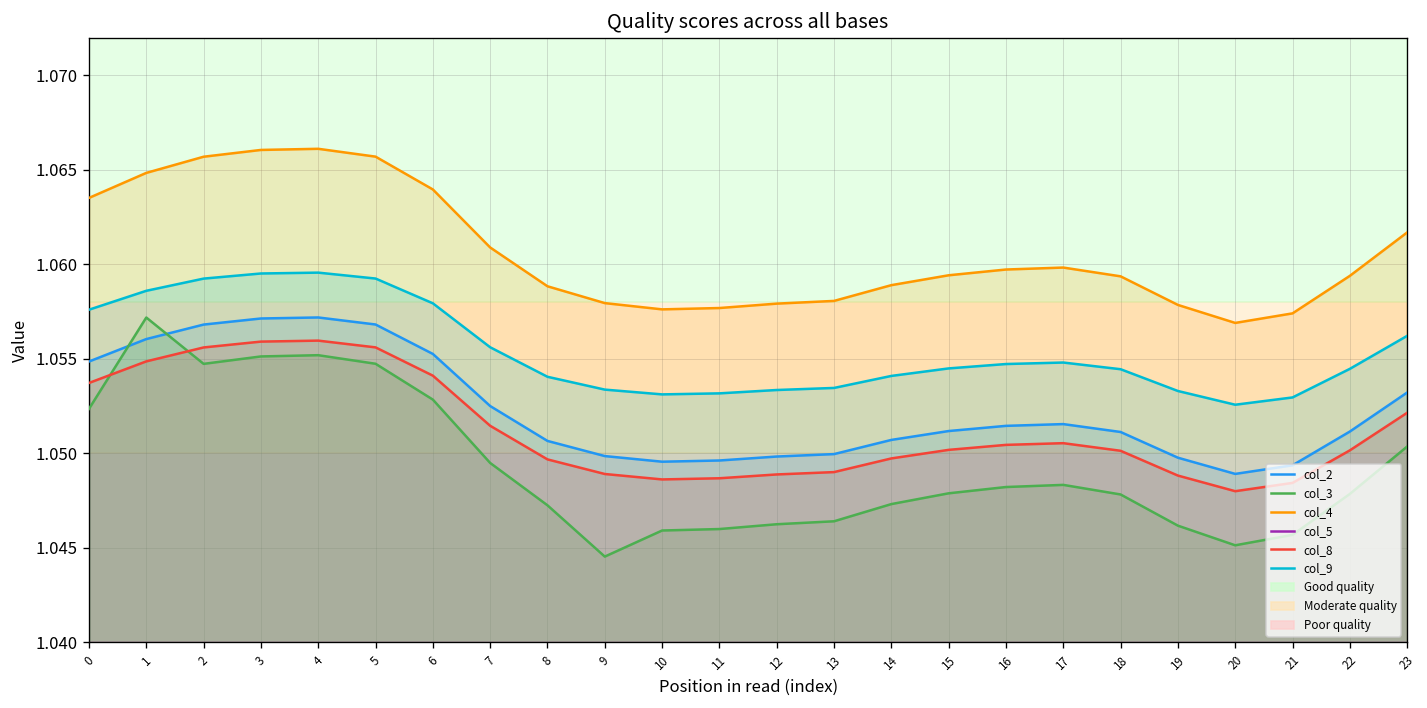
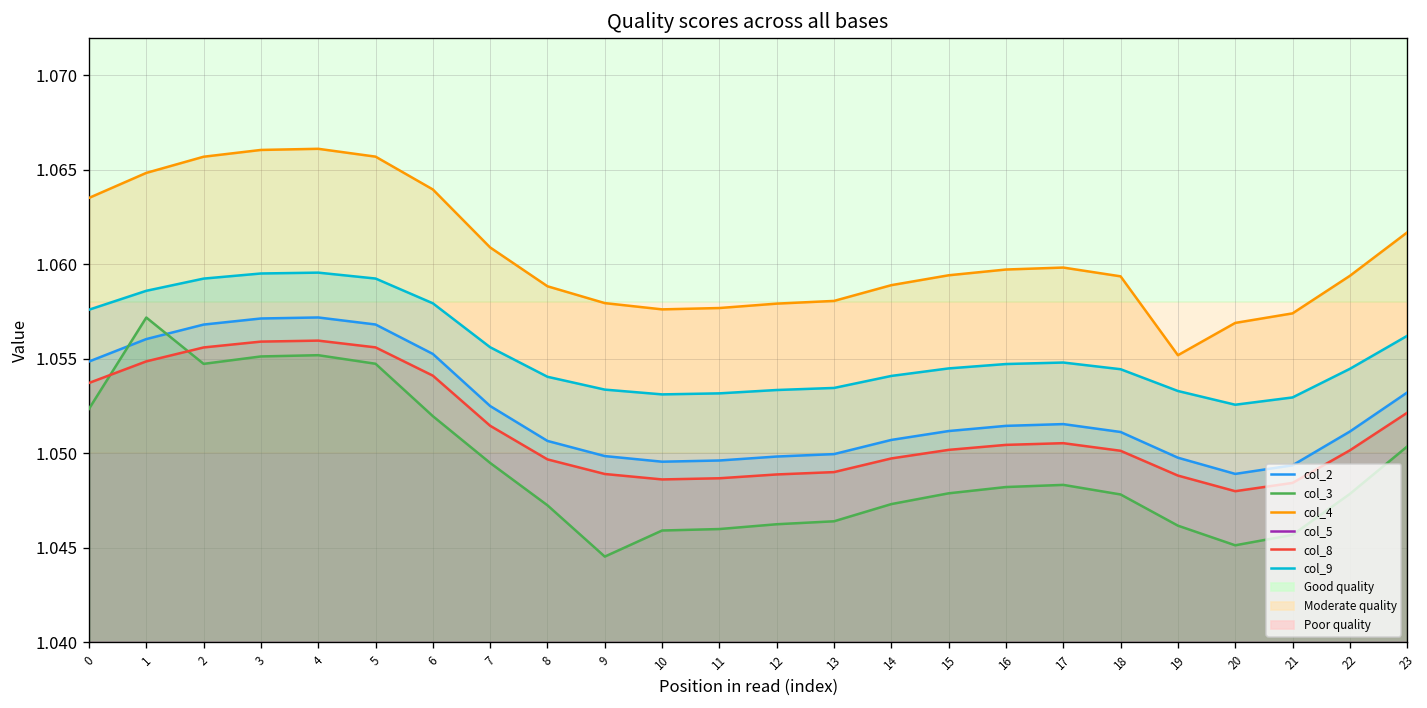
  {
    "col_3": {
      "0": 1.0524,
      "1": 1.0572,
      "2": 1.0547,
      "3": 1.0551,
      "4": 1.0552,
      "5": 1.0547,
-     "6": 1.0528,
+     "6": 1.0520,
      "7": 1.0495,
      "8": 1.0473,
      "9": 1.0445,
      "10": 1.0459,
      "11": 1.0460,
      "12": 1.0463,
      "13": 1.0464,
      "14": 1.0473,
      "15": 1.0479,
      "16": 1.0482,
      "17": 1.0483,
      "18": 1.0478,
      "19": 1.0462,
      "20": 1.0451,
      "23": 1.0504
    },
    "col_4": {
      "0": 1.0635,
      "1": 1.0648,
      "2": 1.0657,
      "3": 1.0661,
      "4": 1.0661,
      "5": 1.0657,
      "6": 1.0640,
      "7": 1.0609,
      "8": 1.0588,
      "9": 1.0580,
      "10": 1.0576,
      "11": 1.0577,
      "12": 1.0579,
      "13": 1.0581,
      "14": 1.0589,
      "15": 1.0594,
      "16": 1.0597,
      "17": 1.0598,
      "18": 1.0594,
-     "19": 1.0579,
+     "19": 1.0552,
      "20": 1.0569,
      "21": 1.0574,
      "22": 1.0594,
      "23": 1.0617
    },
    "col_8": {
      "0": 1.0537,
      "1": 1.0549,
      "2": 1.0556,
      "3": 1.0559,
      "4": 1.0560,
      "5": 1.0556,
      "6": 1.0541,
      "7": 1.0515,
      "8": 1.0497,
      "9": 1.0489,
      "10": 1.0486,
      "11": 1.0487,
      "12": 1.0489,
      "13": 1.0490,
      "14": 1.0497,
      "15": 1.0502,
      "16": 1.0505,
      "17": 1.0505,
      "18": 1.0501,
      "19": 1.0488,
      "20": 1.0480,
      "22": 1.0502,
      "23": 1.0521
    }
  }
